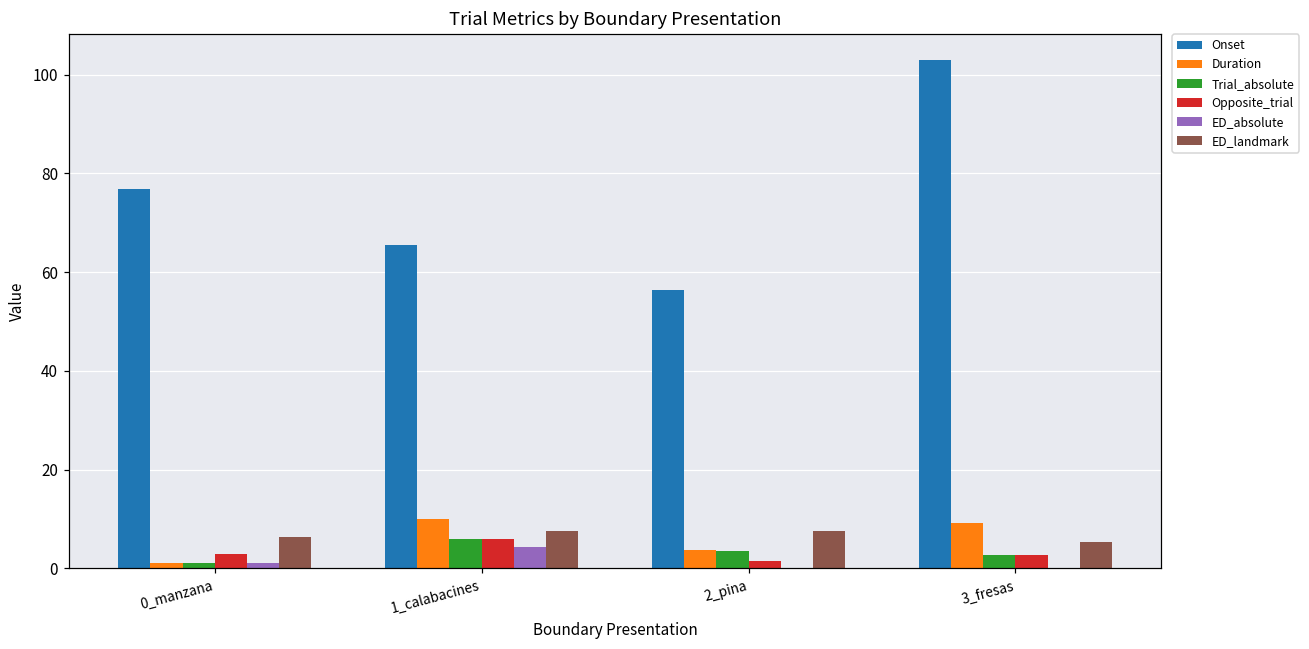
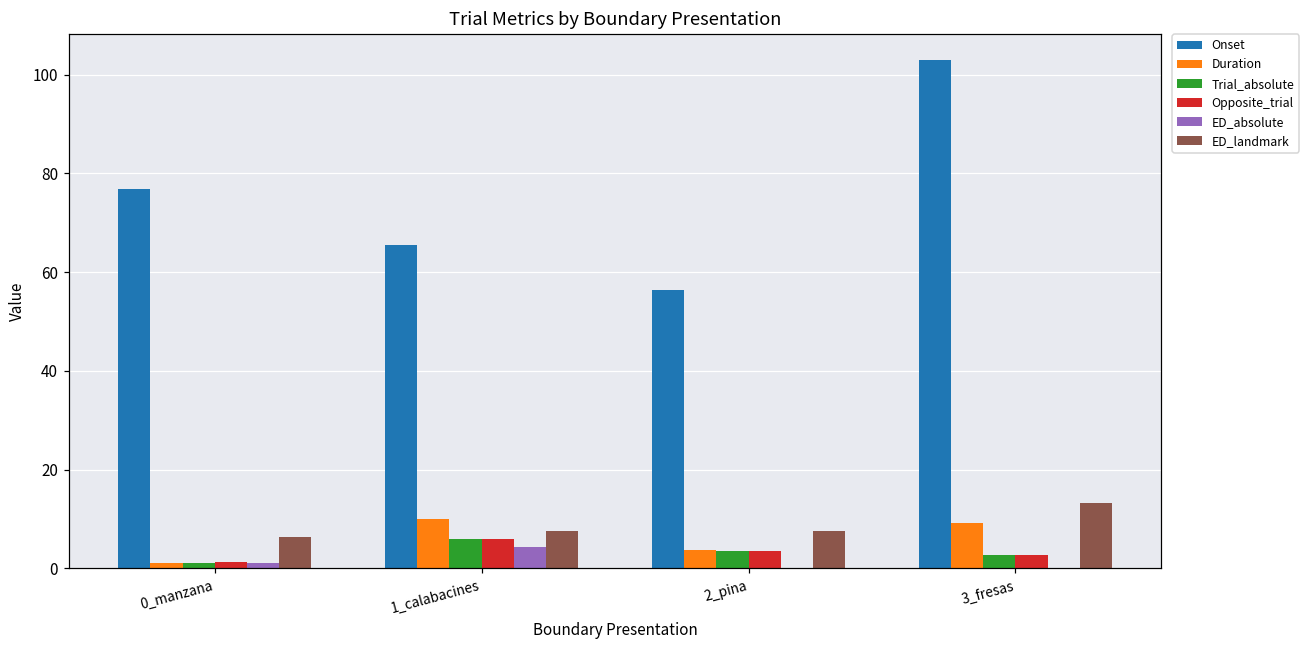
  {
    "Onset": {
      "0_manzana": 77,
      "1_calabacines": 66,
      "2_pina": 56,
      "3_fresas": 103
    },
    "Duration": {
      "0_manzana": 1,
      "1_calabacines": 10,
      "2_pina": 4,
      "3_fresas": 9
    },
    "Trial_absolute": {
      "0_manzana": 1,
      "1_calabacines": 6,
      "2_pina": 4,
      "3_fresas": 3
    },
    "Opposite_trial": {
-     "0_manzana": 3,
+     "0_manzana": 1,
      "1_calabacines": 6,
-     "2_pina": 2,
+     "2_pina": 4,
      "3_fresas": 3
    },
    "ED_absolute": {
      "0_manzana": 1,
      "1_calabacines": 4
    },
    "ED_landmark": {
      "0_manzana": 6,
      "1_calabacines": 8,
      "2_pina": 8,
-     "3_fresas": 5
+     "3_fresas": 13
    }
  }
